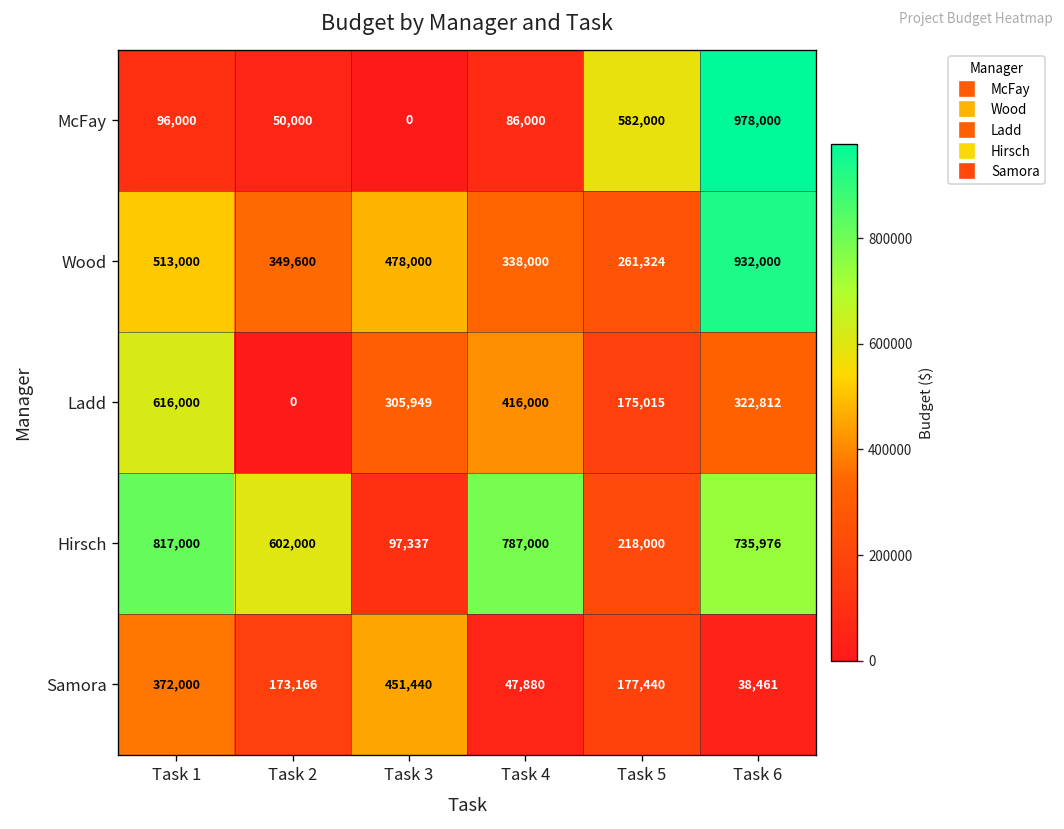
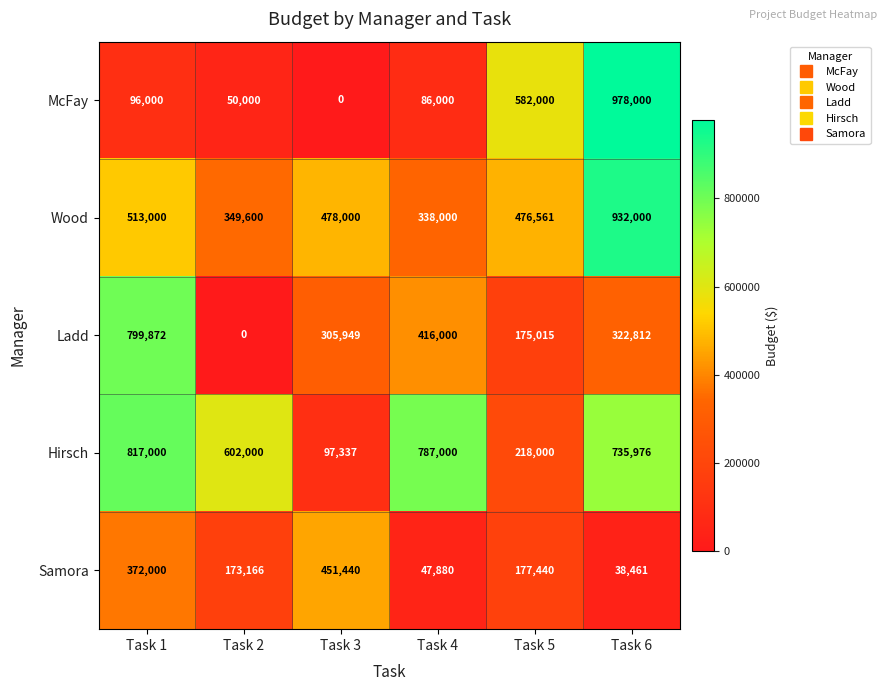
  {
    "McFay": {
      "Task 1": "96,000",
      "Task 2": "50,000",
      "Task 3": "0",
      "Task 4": "86,000",
      "Task 5": "582,000",
      "Task 6": "978,000"
    },
    "Wood": {
      "Task 1": "513,000",
      "Task 2": "349,600",
      "Task 3": "478,000",
      "Task 4": "338,000",
-     "Task 5": "261,324",
+     "Task 5": "476,561",
      "Task 6": "932,000"
    },
    "Ladd": {
-     "Task 1": "616,000",
+     "Task 1": "799,872",
      "Task 2": "0",
      "Task 3": "305,949",
      "Task 4": "416,000",
      "Task 5": "175,015",
      "Task 6": "322,812"
    },
    "Hirsch": {
      "Task 1": "817,000",
      "Task 2": "602,000",
      "Task 3": "97,337",
      "Task 4": "787,000",
      "Task 5": "218,000",
      "Task 6": "735,976"
    },
    "Samora": {
      "Task 1": "372,000",
      "Task 2": "173,166",
      "Task 3": "451,440",
      "Task 4": "47,880",
      "Task 5": "177,440",
      "Task 6": "38,461"
    }
  }
